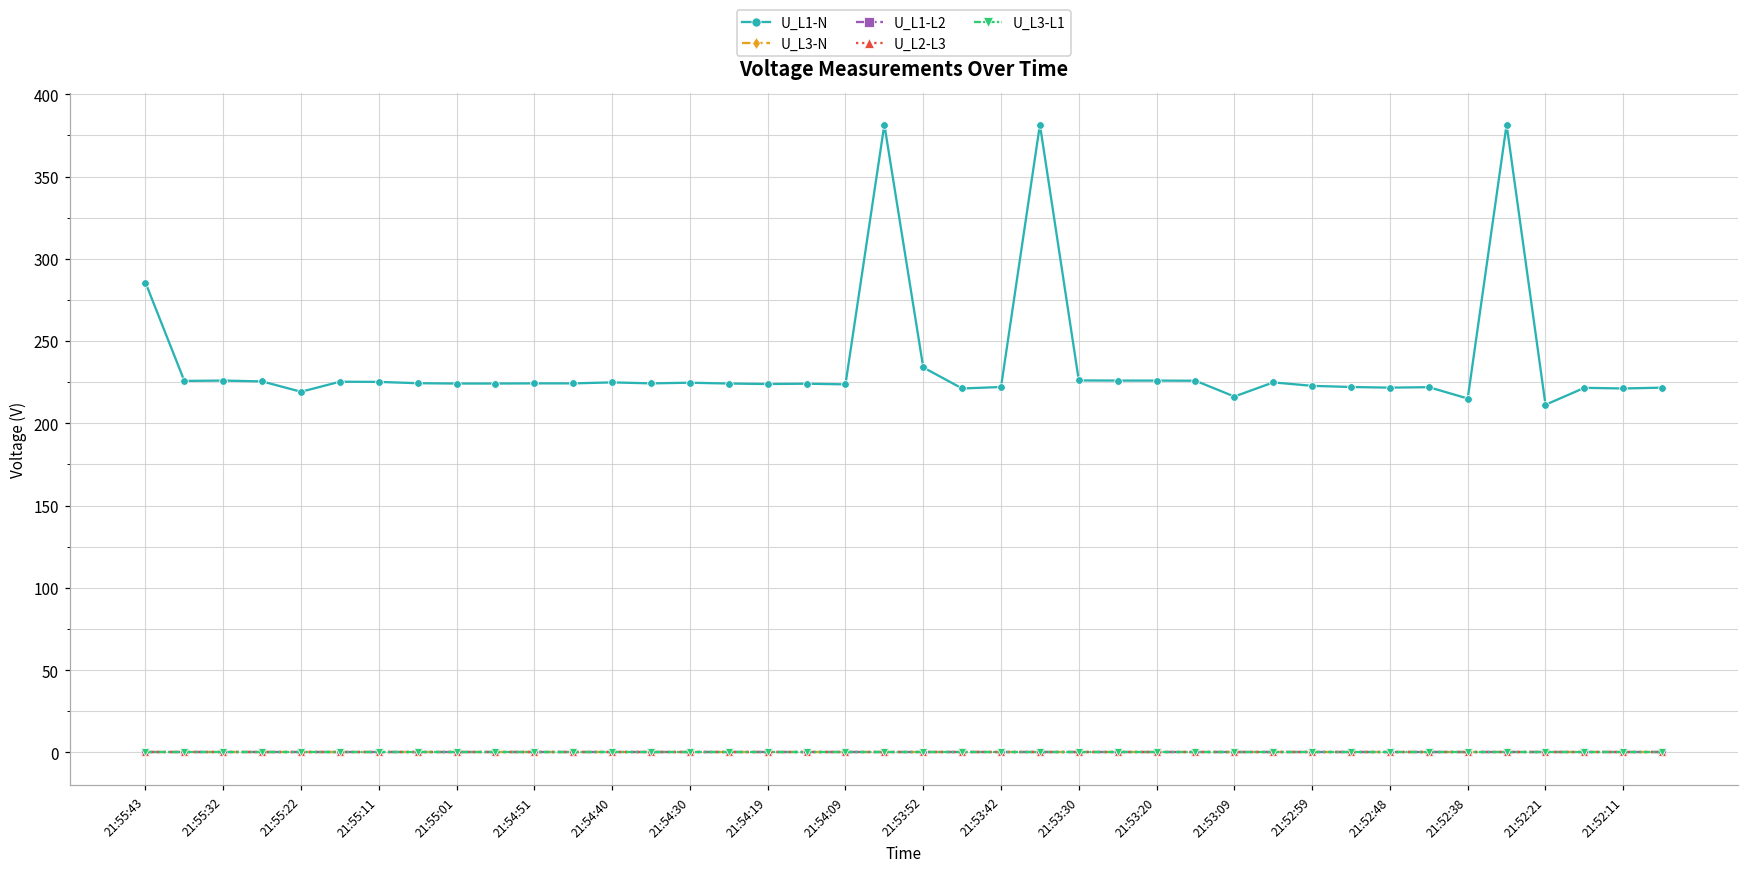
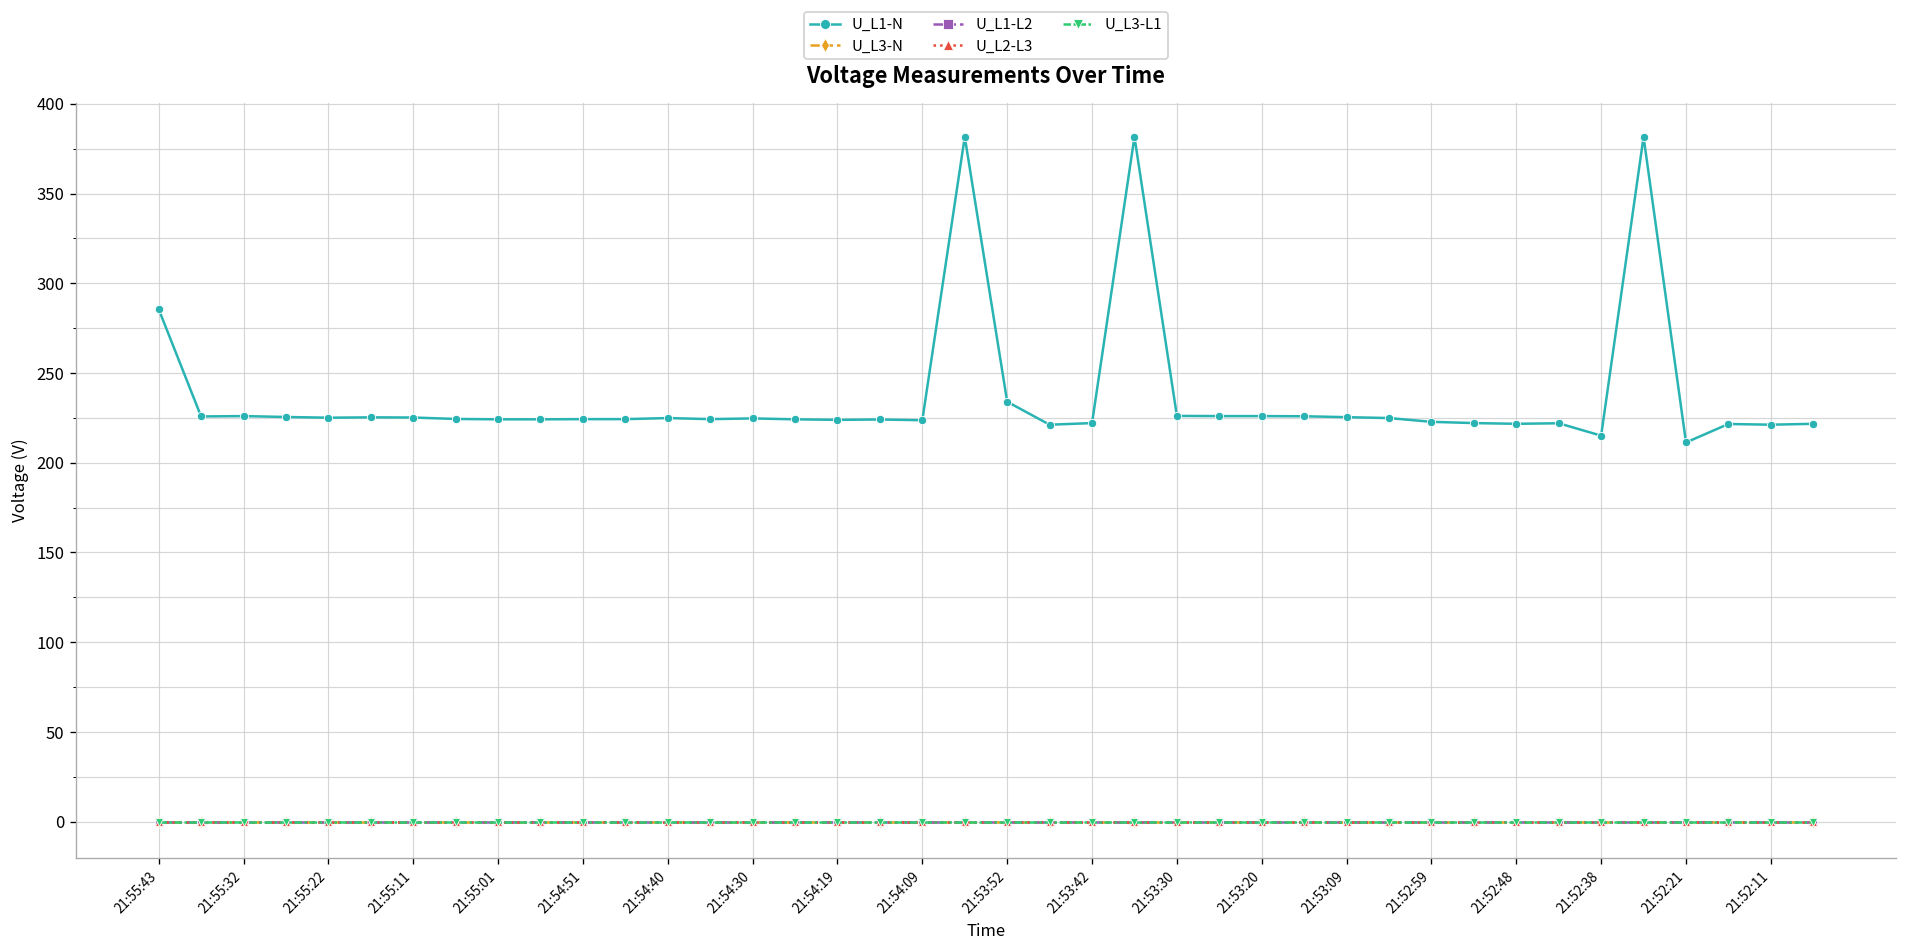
  {
    "U_L1-N": {
      "21:55:43": 286,
      "21:55:32": 226,
-     "21:55:22": 219,
+     "21:55:22": 225,
      "21:55:11": 225,
      "21:55:01": 224,
      "21:54:51": 224,
      "21:54:40": 225,
      "21:54:30": 225,
      "21:54:19": 224,
      "21:54:09": 224,
      "21:53:52": 234,
      "21:53:42": 222,
      "21:53:30": 226,
      "21:53:20": 226,
-     "21:53:09": 216,
+     "21:53:09": 225,
      "21:52:59": 223,
      "21:52:48": 222,
      "21:52:38": 215,
      "21:52:21": 211,
      "21:52:11": 221
    },
    "U_L3-L1": {
      "21:55:43": 0,
      "21:55:32": 0,
      "21:55:22": 0,
      "21:55:11": 0,
      "21:55:01": 0,
      "21:54:51": 0,
      "21:54:40": 0,
      "21:54:30": 0,
      "21:54:19": 0,
      "21:54:09": 0,
      "21:53:52": 0,
      "21:53:42": 0,
      "21:53:30": 0,
      "21:53:20": 0,
      "21:53:09": 0,
      "21:52:59": 0,
      "21:52:48": 0,
      "21:52:38": 0,
      "21:52:21": 0,
      "21:52:11": 0
    }
  }
